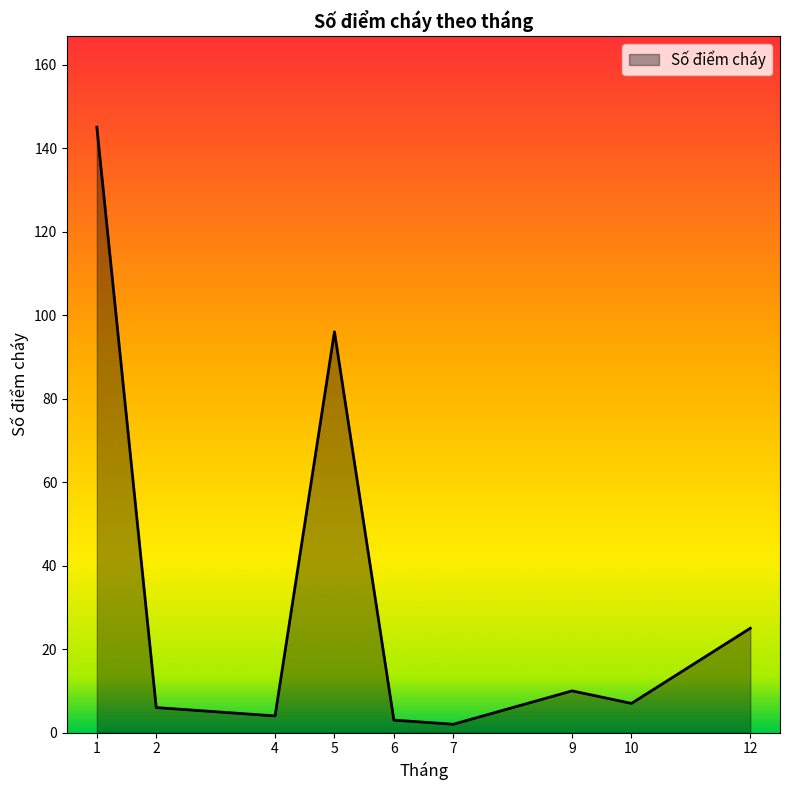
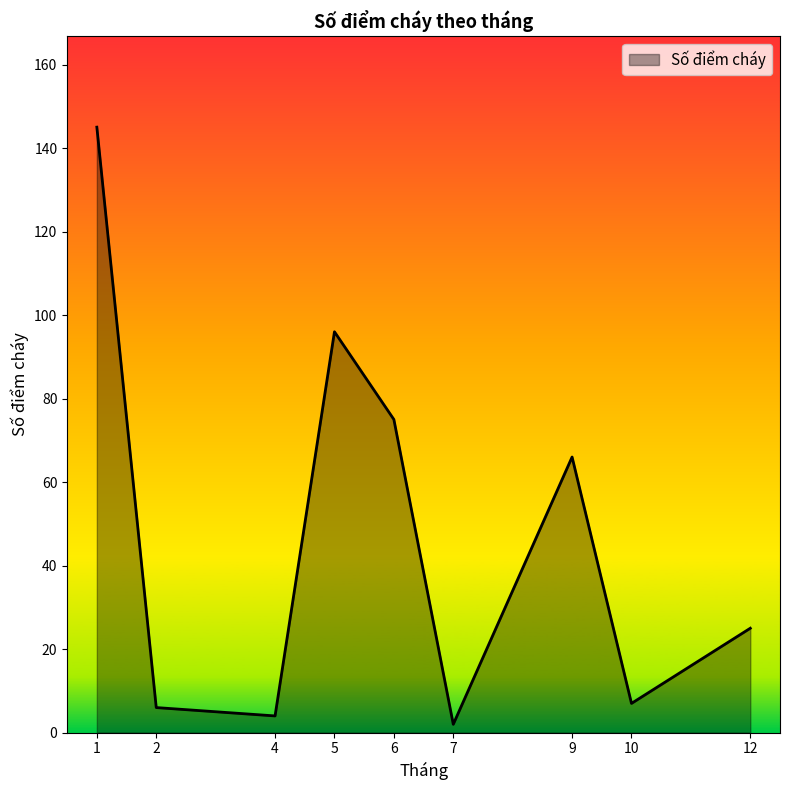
  {
    "1": 145,
    "2": 6,
    "4": 4,
    "5": 96,
-   "6": 3,
+   "6": 75,
    "7": 2,
-   "9": 10,
+   "9": 66,
    "10": 7,
    "12": 25
  }
